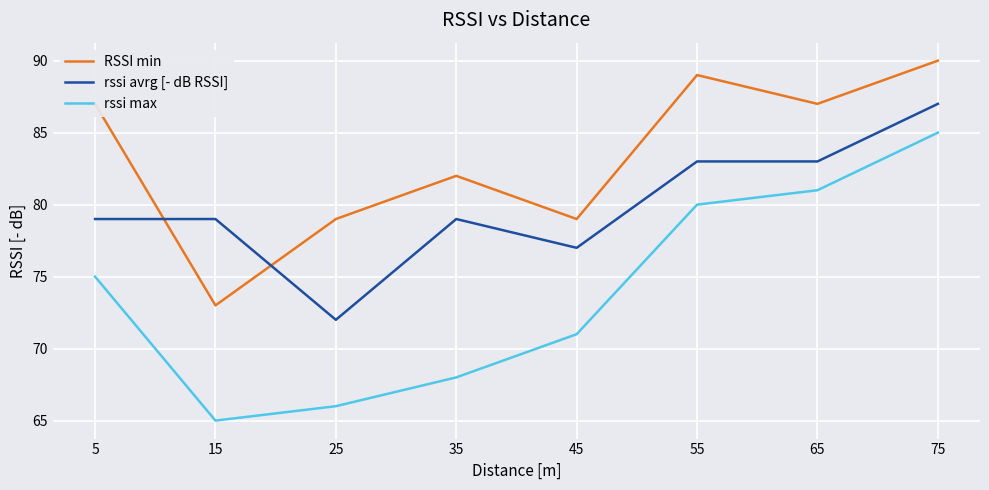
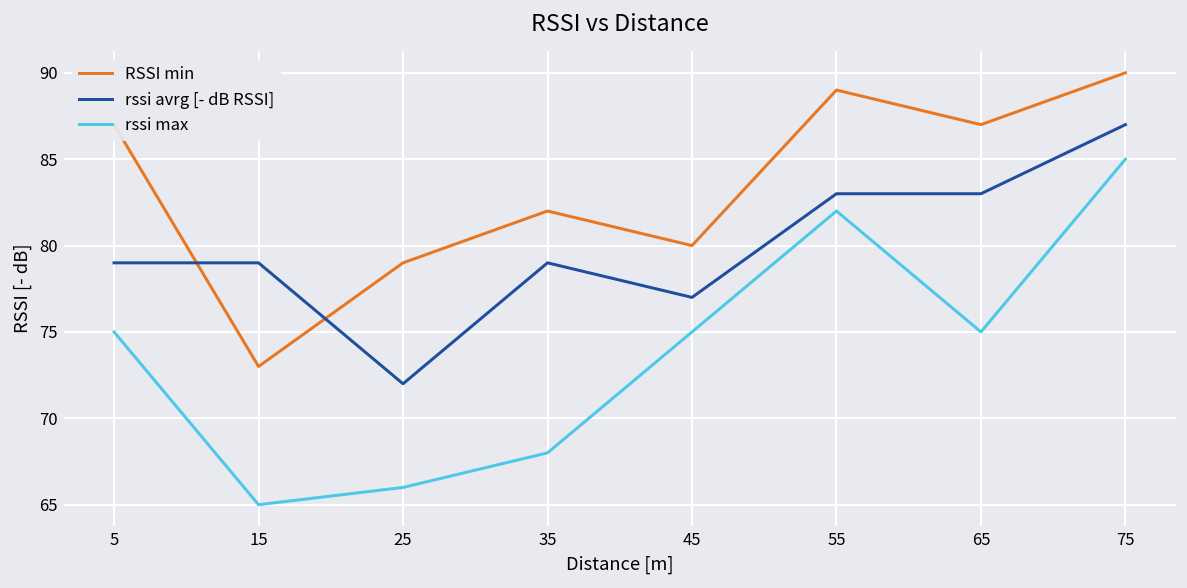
  {
    "RSSI min": {
      "15": 73,
      "25": 79,
      "35": 82,
-     "45": 79,
+     "45": 80,
      "55": 89,
      "65": 87,
      "75": 90
    },
    "rssi avrg [- dB RSSI]": {
      "5": 79,
      "15": 79,
      "25": 72,
      "35": 79,
      "45": 77,
      "55": 83,
      "65": 83,
      "75": 87
    },
    "rssi max": {
      "5": 75,
      "15": 65,
      "25": 66,
      "35": 68,
-     "45": 71,
-     "55": 80,
-     "65": 81,
+     "45": 75,
+     "55": 82,
+     "65": 75,
      "75": 85
    }
  }
